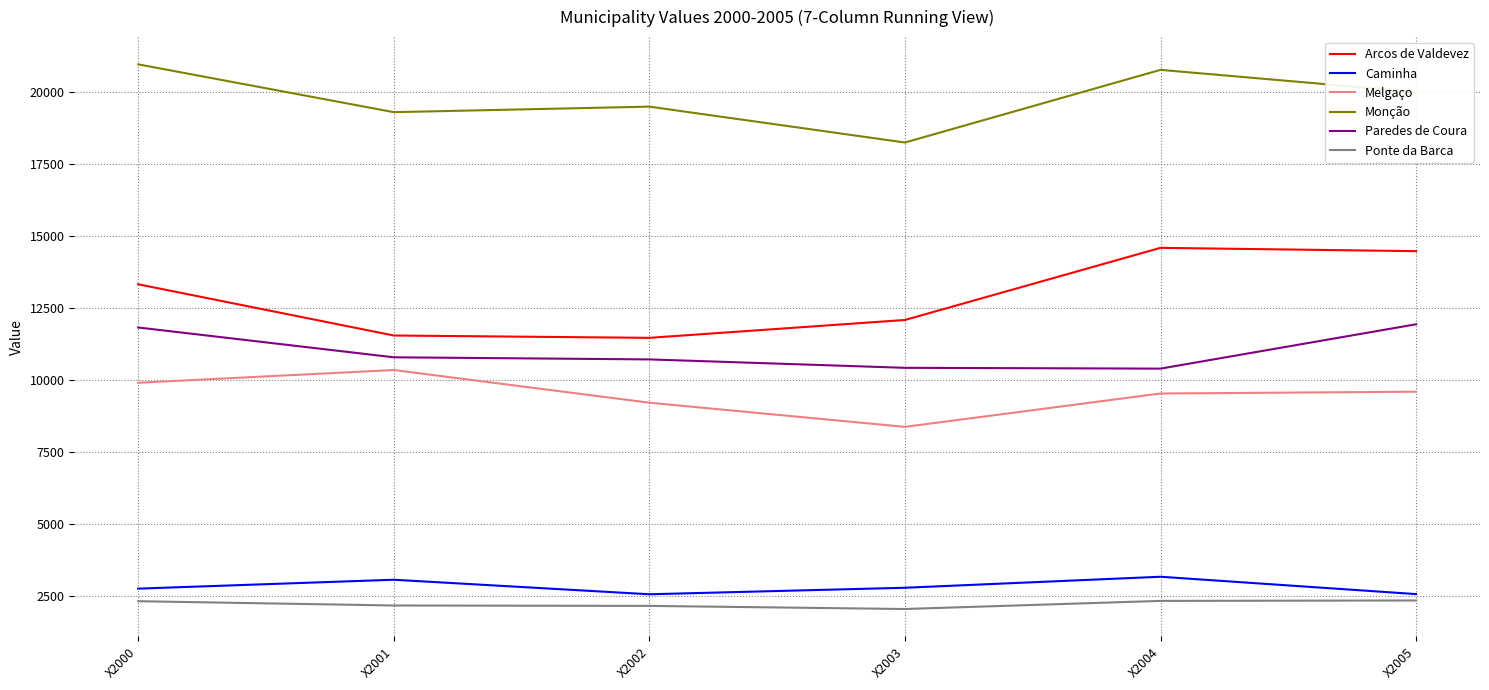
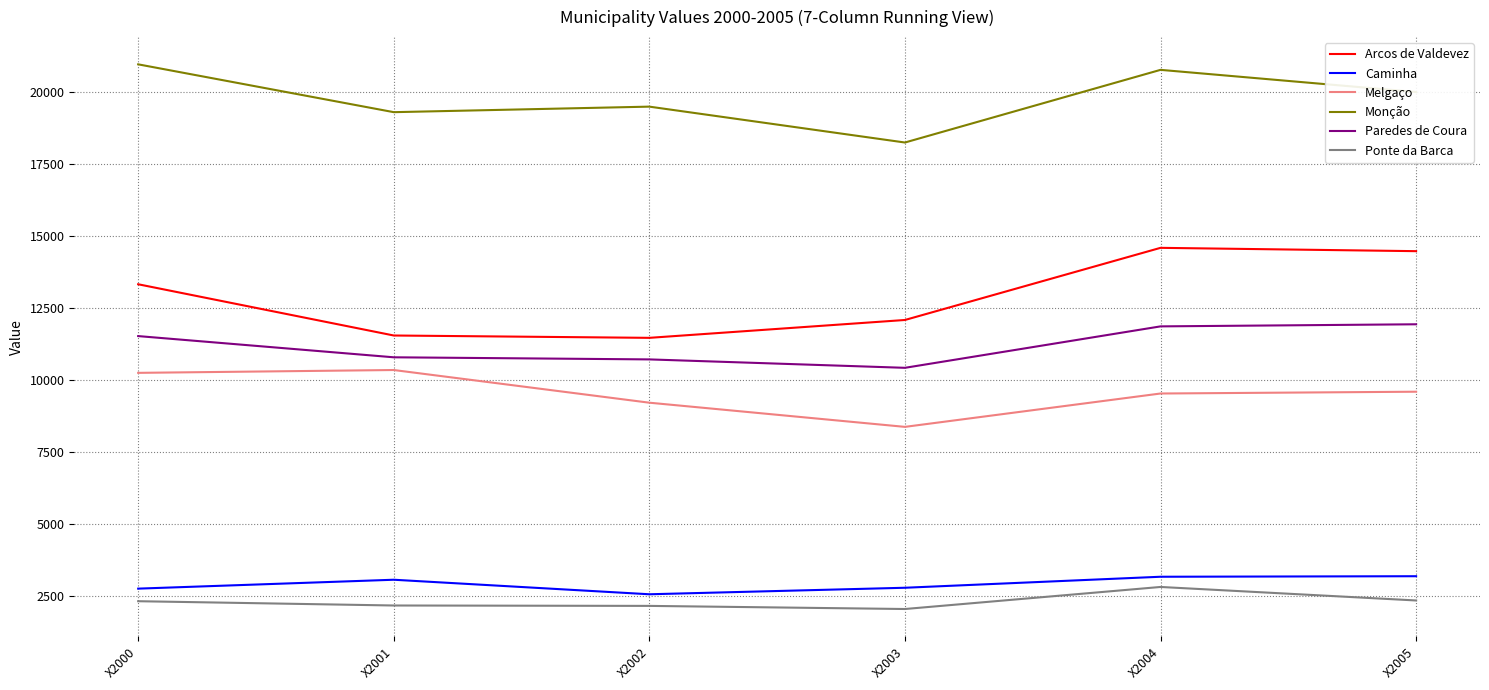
  {
    "Arcos de Valdevez": {
      "X2000": 13300,
      "X2001": 11600,
      "X2002": 11500,
      "X2003": 12100,
      "X2004": 14600,
      "X2005": 14500
    },
    "Caminha": {
      "X2000": 2800,
      "X2001": 3100,
      "X2002": 2600,
      "X2003": 2800,
      "X2004": 3200,
-     "X2005": 2600
+     "X2005": 3200
    },
    "Melgaço": {
-     "X2000": 9900,
+     "X2000": 10300,
      "X2001": 10400,
      "X2002": 9200,
      "X2003": 8400,
      "X2004": 9500,
      "X2005": 9600
    },
    "Monção": {
      "X2000": 21000,
      "X2001": 19300,
      "X2002": 19500,
      "X2003": 18300,
      "X2004": 20800
    },
    "Paredes de Coura": {
-     "X2000": 11800,
+     "X2000": 11500,
      "X2001": 10800,
      "X2002": 10700,
      "X2003": 10400,
-     "X2004": 10400,
+     "X2004": 11900,
      "X2005": 11900
    },
    "Ponte da Barca": {
      "X2000": 2300,
      "X2001": 2200,
      "X2002": 2200,
      "X2003": 2000,
-     "X2004": 2300,
+     "X2004": 2800,
      "X2005": 2300
    }
  }
